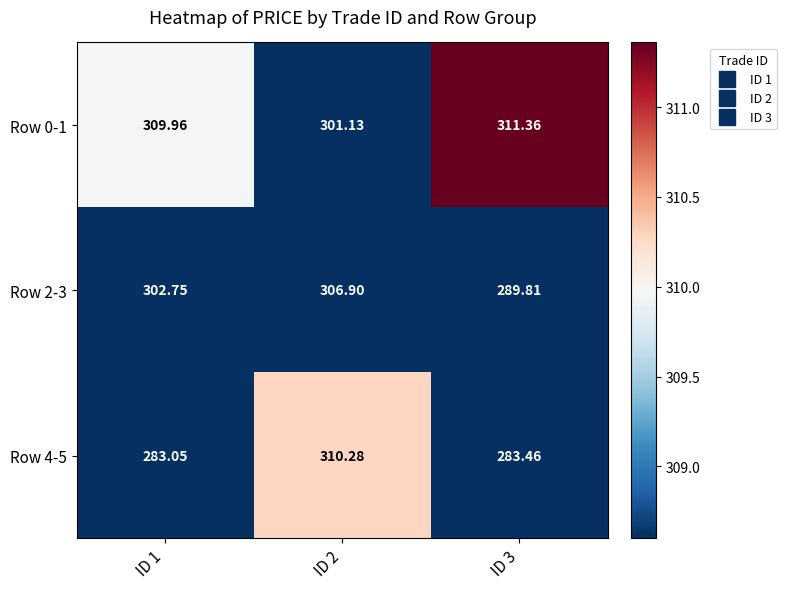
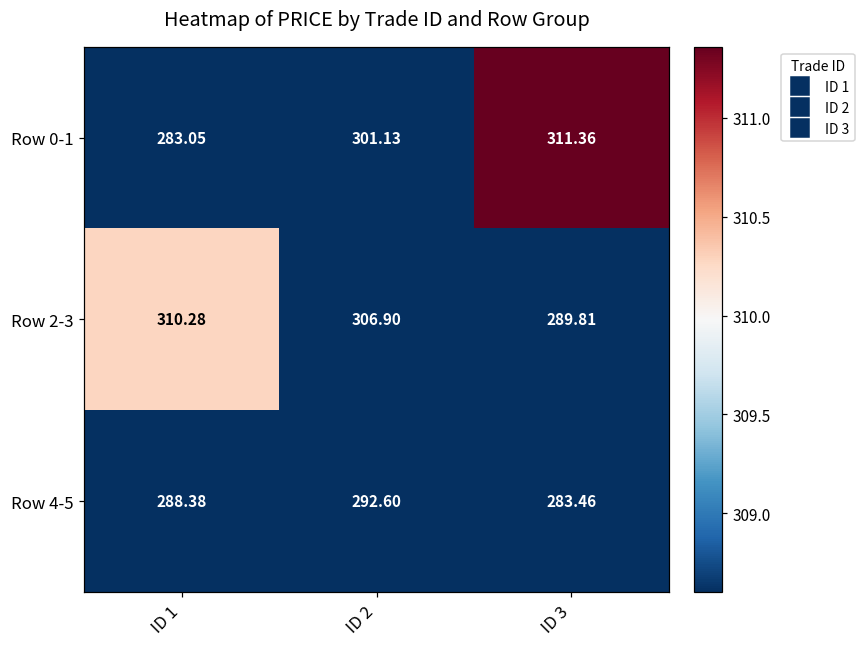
  {
    "Row 0-1": {
-     "ID 1": 309.96,
+     "ID 1": 283.05,
      "ID 2": 301.13,
      "ID 3": 311.36
    },
    "Row 2-3": {
-     "ID 1": 302.75,
+     "ID 1": 310.28,
      "ID 2": 306.90,
      "ID 3": 289.81
    },
    "Row 4-5": {
-     "ID 1": 283.05,
-     "ID 2": 310.28,
+     "ID 1": 288.38,
+     "ID 2": 292.60,
      "ID 3": 283.46
    }
  }
